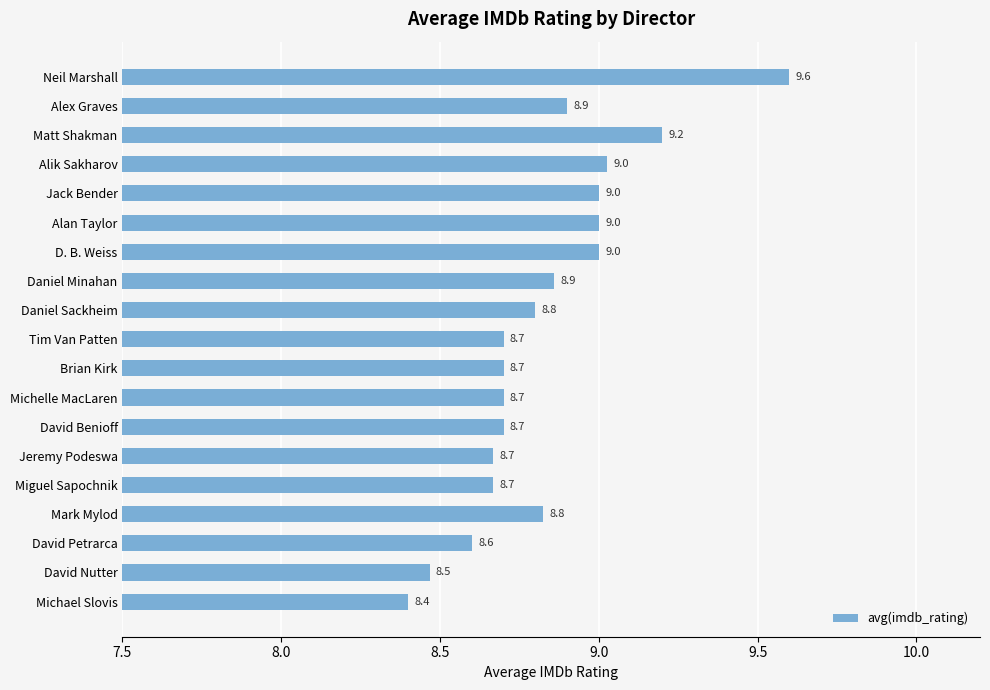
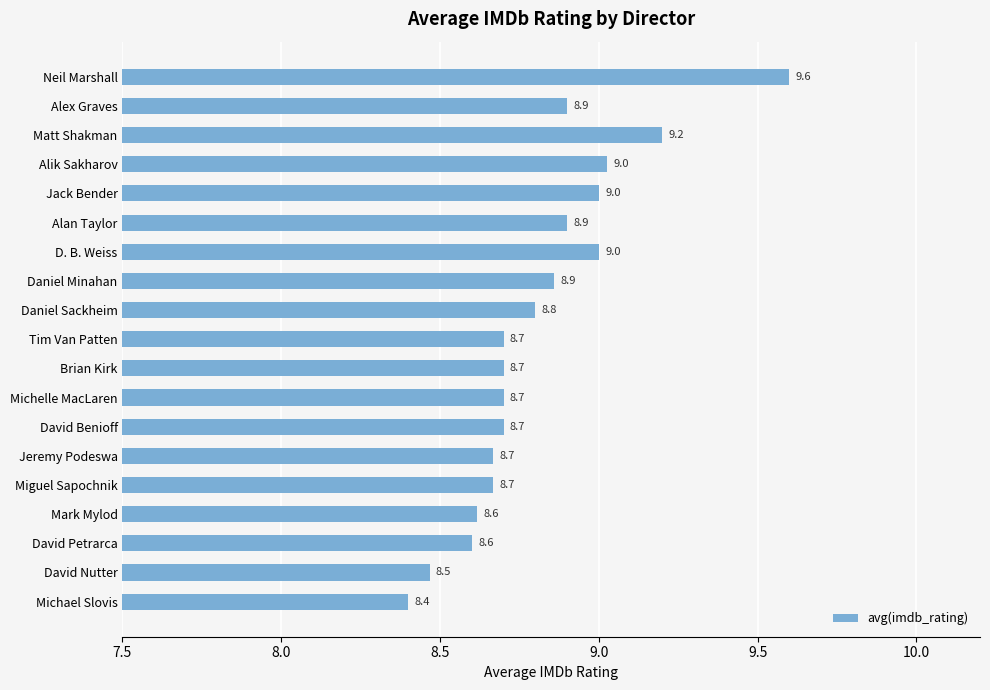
  {
    "Neil Marshall": 9.6,
    "Alex Graves": 8.9,
    "Matt Shakman": 9.2,
    "Alik Sakharov": 9.0,
    "Jack Bender": 9.0,
-   "Alan Taylor": 9.0,
+   "Alan Taylor": 8.9,
    "D. B. Weiss": 9.0,
    "Daniel Minahan": 8.9,
    "Daniel Sackheim": 8.8,
    "Tim Van Patten": 8.7,
    "Brian Kirk": 8.7,
    "Michelle MacLaren": 8.7,
    "David Benioff": 8.7,
    "Jeremy Podeswa": 8.7,
    "Miguel Sapochnik": 8.7,
-   "Mark Mylod": 8.8,
+   "Mark Mylod": 8.6,
    "David Petrarca": 8.6,
    "David Nutter": 8.5,
    "Michael Slovis": 8.4
  }
